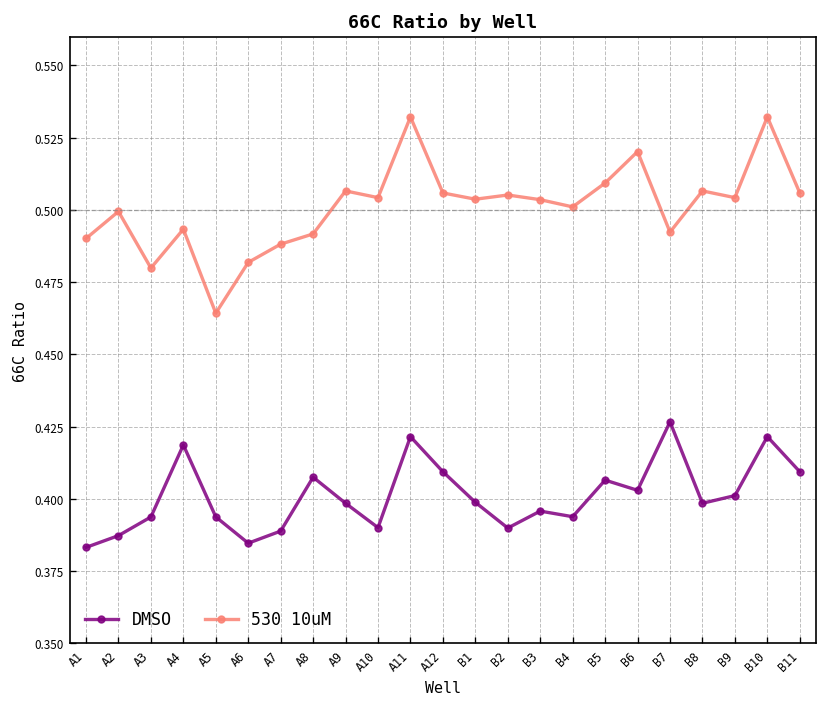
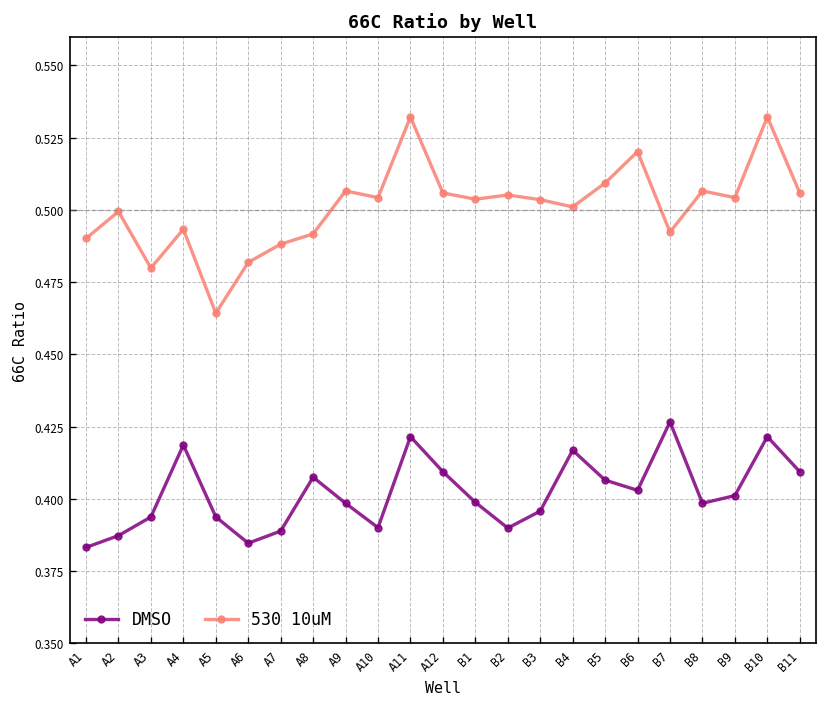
  {
    "DMSO": {
      "A1": 0.383,
      "A2": 0.387,
      "A3": 0.394,
      "A4": 0.419,
      "A5": 0.394,
      "A6": 0.385,
      "A7": 0.389,
      "A8": 0.408,
      "A9": 0.399,
      "A10": 0.390,
      "A11": 0.422,
      "A12": 0.409,
      "B1": 0.399,
      "B2": 0.390,
      "B3": 0.396,
-     "B4": 0.394,
+     "B4": 0.417,
      "B5": 0.407,
      "B6": 0.403,
      "B7": 0.427,
      "B8": 0.399,
      "B9": 0.401,
      "B10": 0.422,
      "B11": 0.409
    },
    "530 10uM": {
      "A1": 0.490,
      "A2": 0.499,
      "A3": 0.480,
      "A4": 0.493,
      "A5": 0.464,
      "A6": 0.482,
      "A7": 0.488,
      "A8": 0.492,
      "A9": 0.507,
      "A10": 0.504,
      "A11": 0.532,
      "A12": 0.506,
      "B1": 0.504,
      "B2": 0.505,
      "B3": 0.504,
      "B4": 0.501,
      "B5": 0.509,
      "B6": 0.520,
      "B7": 0.492,
      "B8": 0.507,
      "B9": 0.504,
      "B10": 0.532,
      "B11": 0.506
    }
  }
